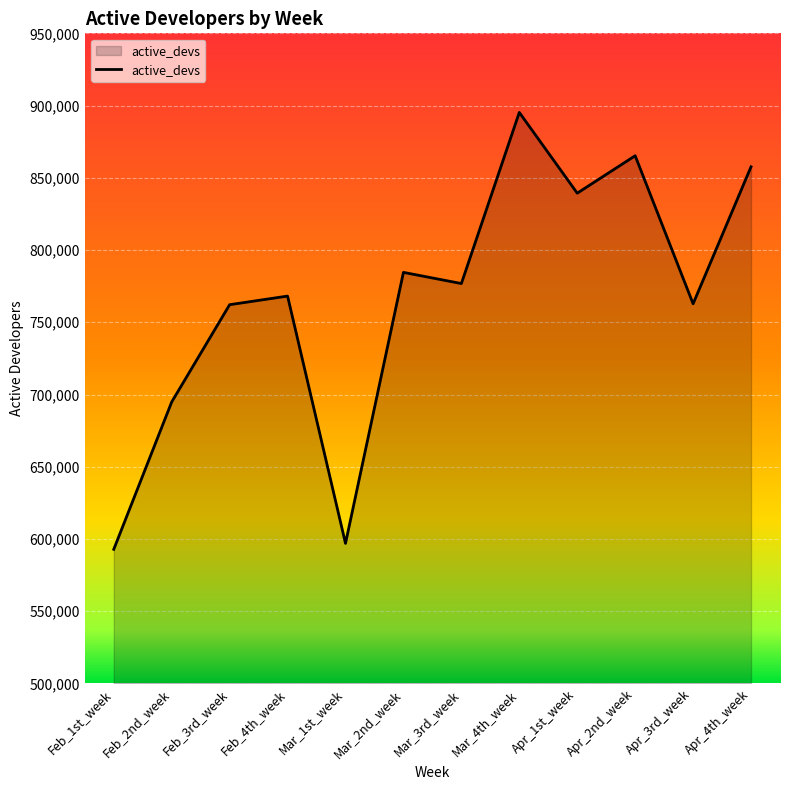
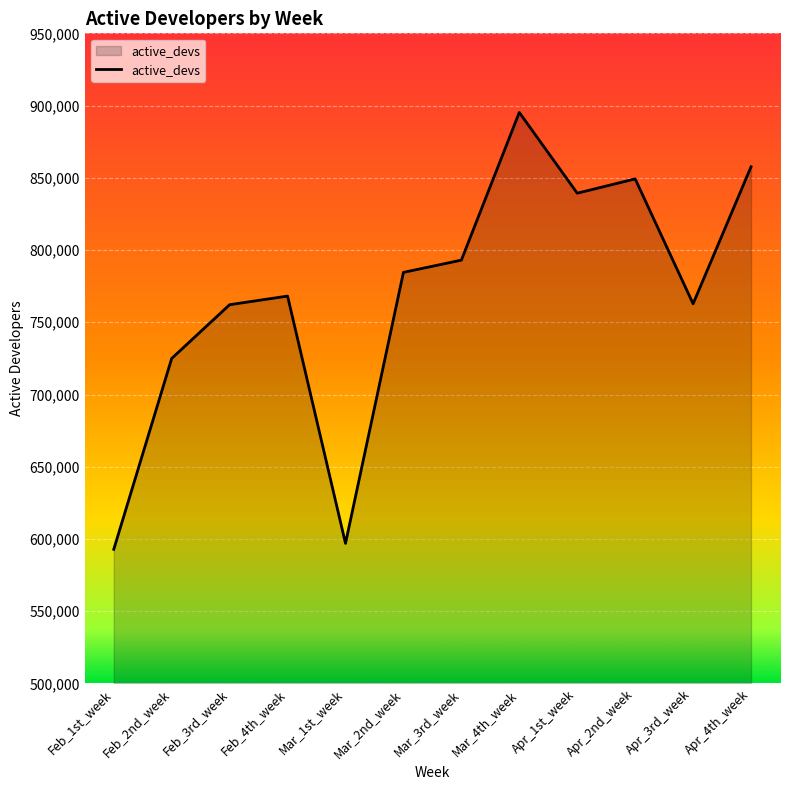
  {
    "Feb_1st_week": "593,000",
-   "Feb_2nd_week": "695,000",
+   "Feb_2nd_week": "725,000",
    "Feb_3rd_week": "762,000",
    "Feb_4th_week": "768,000",
    "Mar_1st_week": "597,000",
    "Mar_2nd_week": "785,000",
-   "Mar_3rd_week": "777,000",
+   "Mar_3rd_week": "793,000",
    "Mar_4th_week": "895,000",
    "Apr_1st_week": "839,000",
-   "Apr_2nd_week": "865,000",
+   "Apr_2nd_week": "849,000",
    "Apr_3rd_week": "763,000",
    "Apr_4th_week": "858,000"
  }
